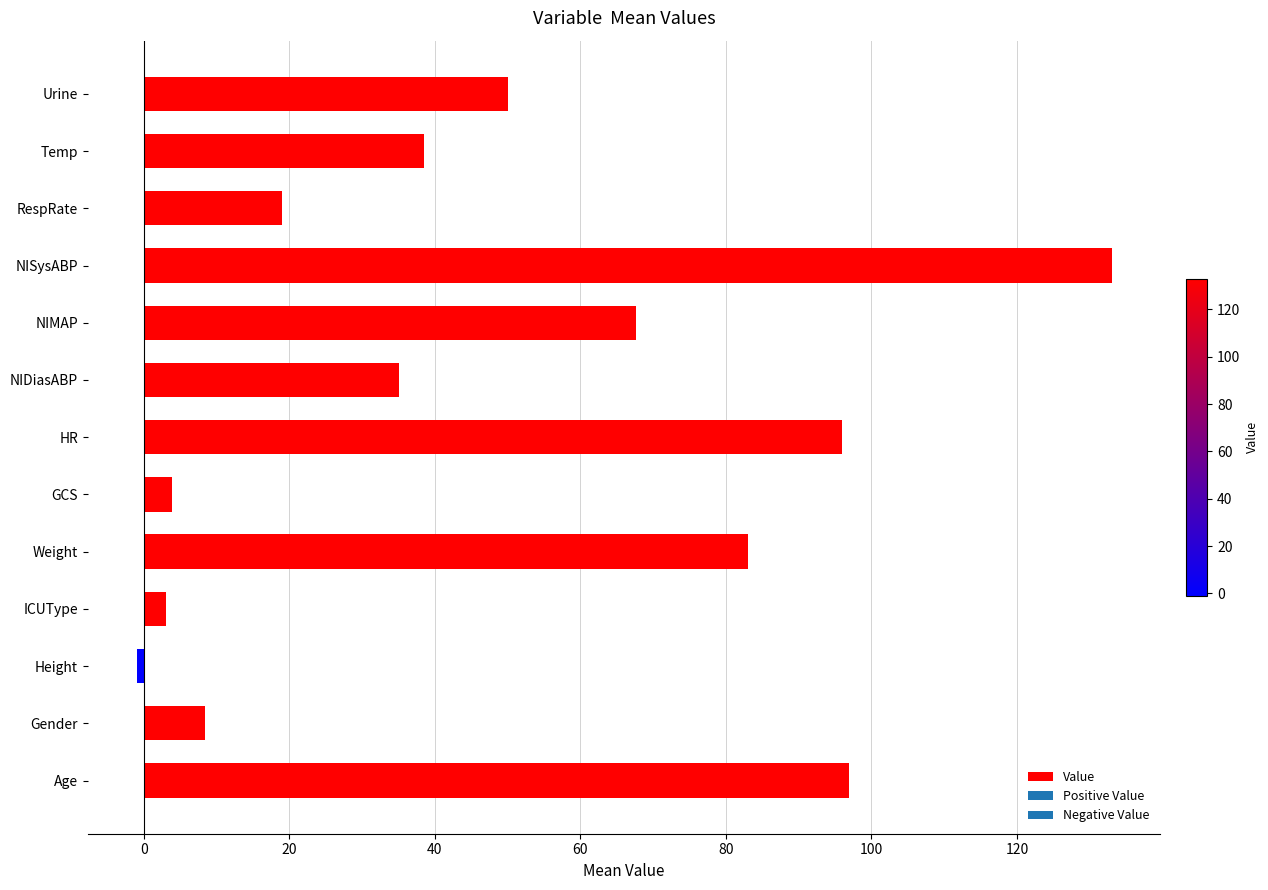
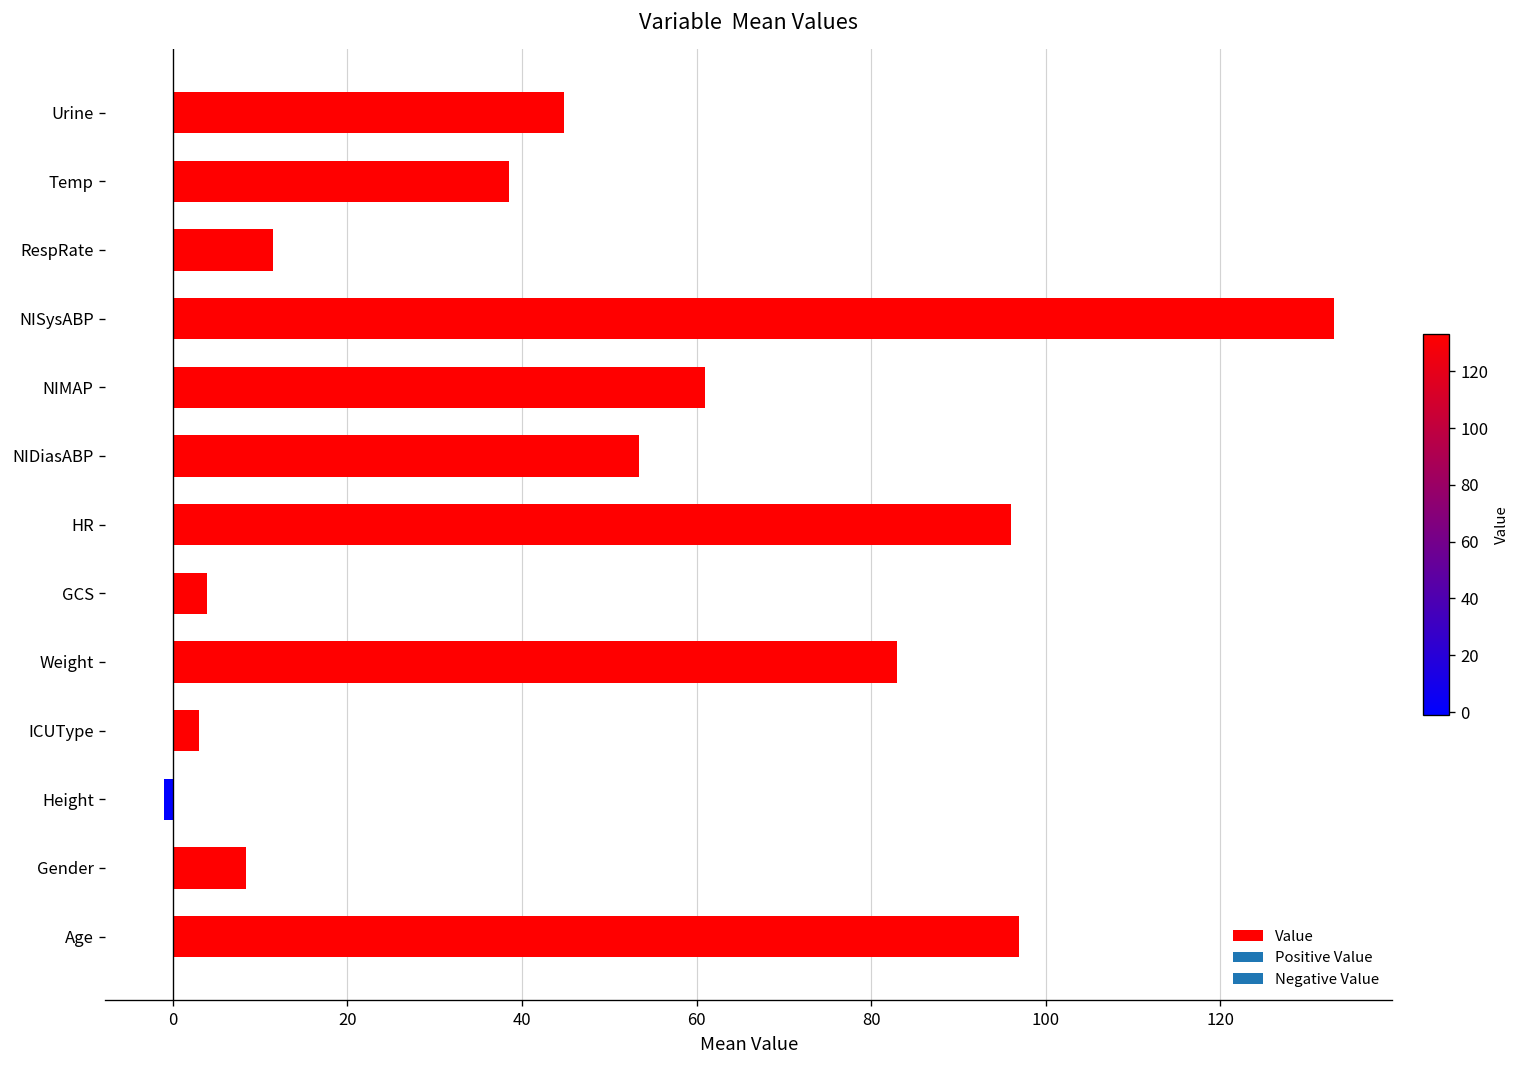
  {
-   "Urine": 50,
+   "Urine": 45,
    "Temp": 39,
-   "RespRate": 19,
+   "RespRate": 12,
    "NISysABP": 133,
-   "NIMAP": 68,
-   "NIDiasABP": 35,
+   "NIMAP": 61,
+   "NIDiasABP": 53,
    "HR": 96,
    "GCS": 4,
    "Weight": 83,
    "ICUType": 3,
    "Height": -1,
    "Gender": 8,
    "Age": 97
  }
